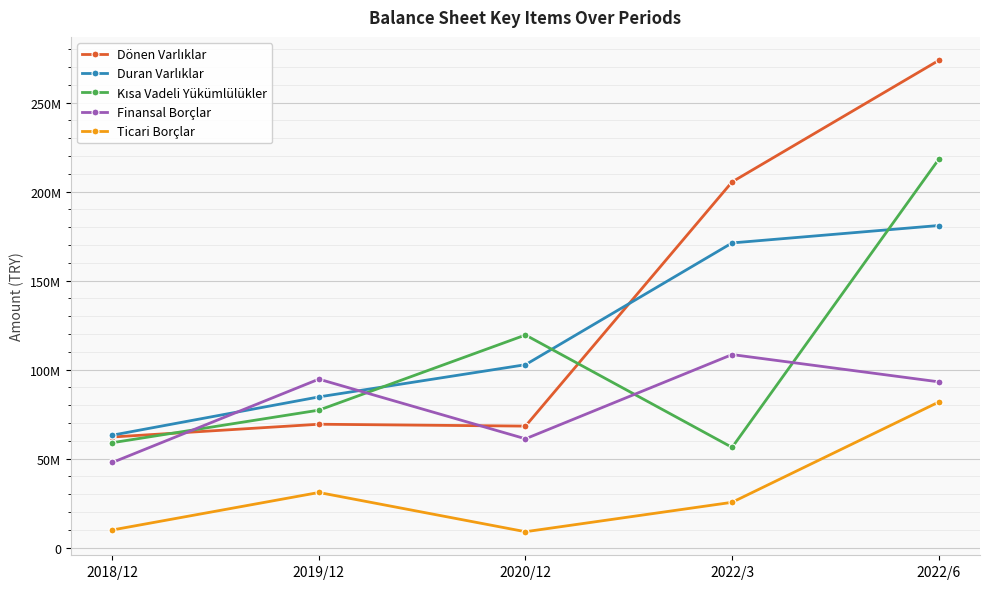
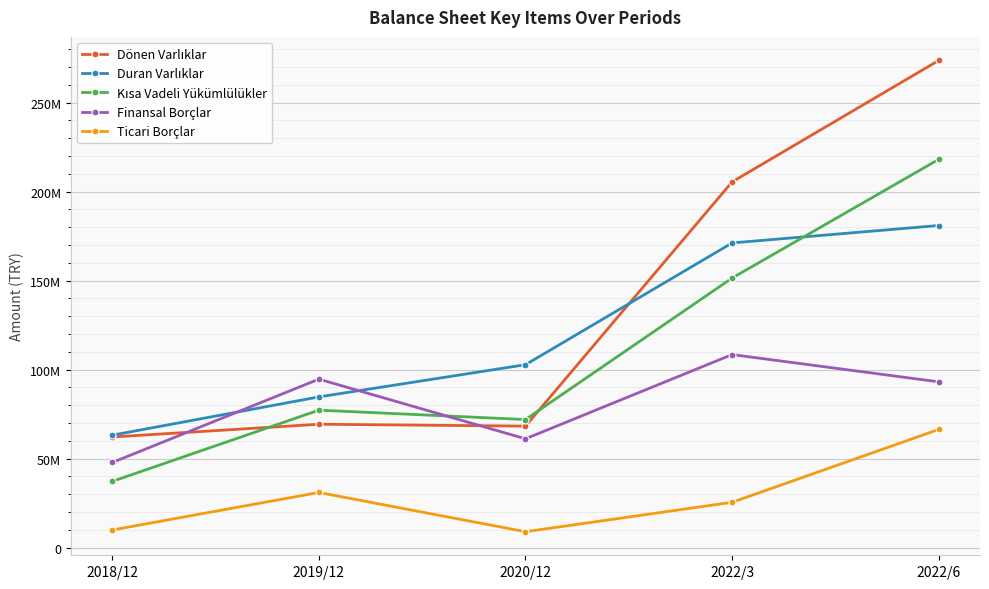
  {
    "Dönen Varlıklar": {
      "2019/12": 69000000,
      "2020/12": 68000000,
      "2022/3": 205000000,
      "2022/6": 274000000
    },
    "Duran Varlıklar": {
      "2019/12": 85000000,
      "2020/12": 103000000,
      "2022/3": 171000000,
      "2022/6": 181000000
    },
    "Kısa Vadeli Yükümlülükler": {
-     "2018/12": 59000000,
+     "2018/12": 37000000,
      "2019/12": 77000000,
-     "2020/12": 119000000,
-     "2022/3": 56000000,
+     "2020/12": 72000000,
+     "2022/3": 151000000,
      "2022/6": 218000000
    },
    "Finansal Borçlar": {
      "2018/12": 48000000,
      "2019/12": 95000000,
      "2020/12": 61000000,
      "2022/3": 108000000,
      "2022/6": 93000000
    },
    "Ticari Borçlar": {
      "2018/12": 10000000,
      "2019/12": 31000000,
      "2020/12": 9000000,
      "2022/3": 25000000,
-     "2022/6": 82000000
+     "2022/6": 66000000
    }
  }
